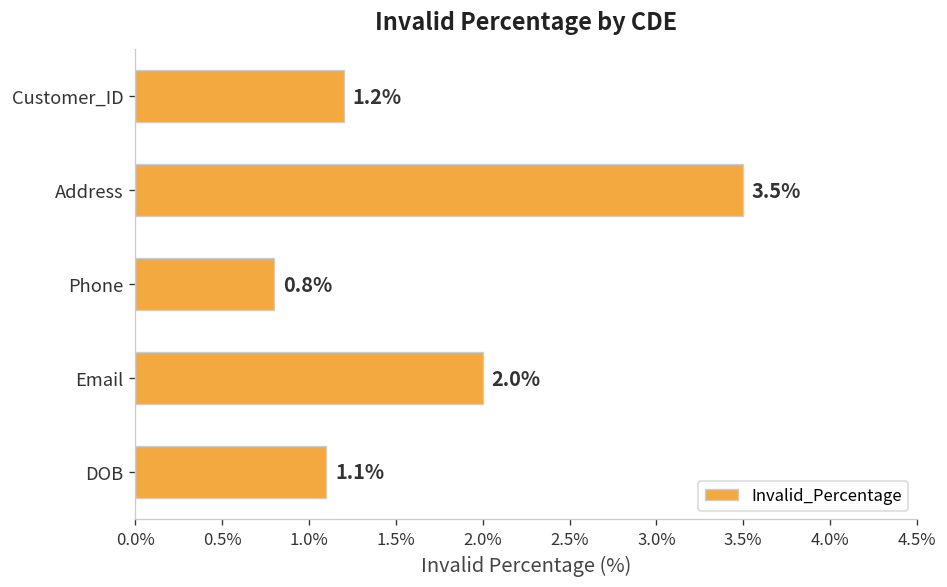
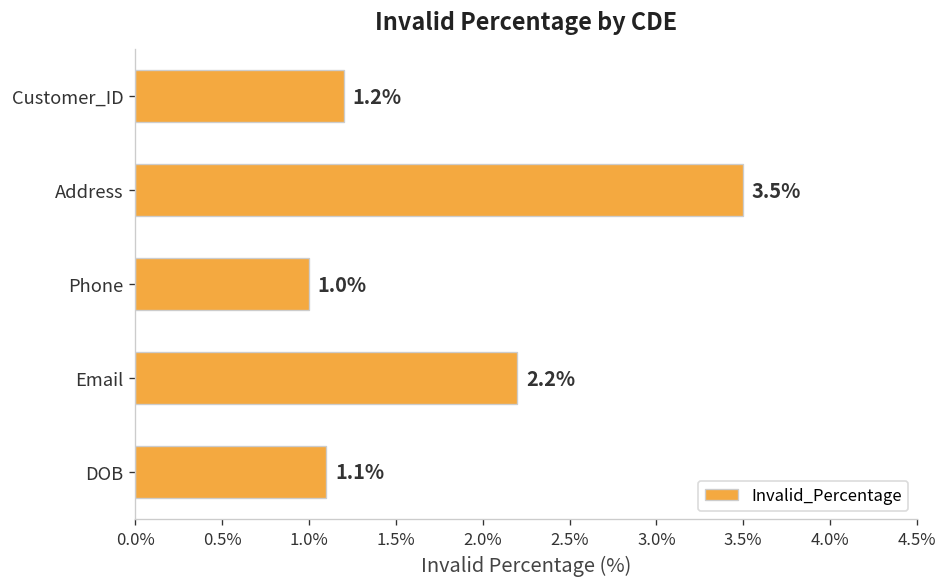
  {
    "Customer_ID": "1.2%",
    "Address": "3.5%",
-   "Phone": "0.8%",
-   "Email": "2.0%",
+   "Phone": "1.0%",
+   "Email": "2.2%",
    "DOB": "1.1%"
  }
